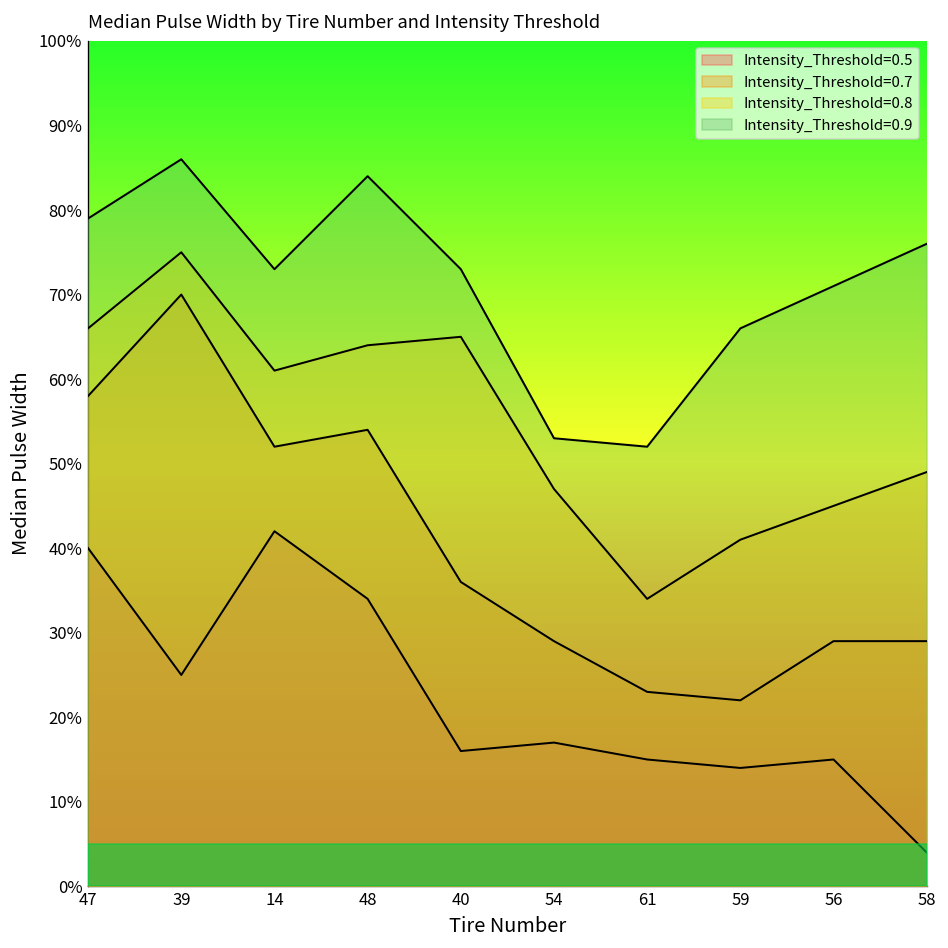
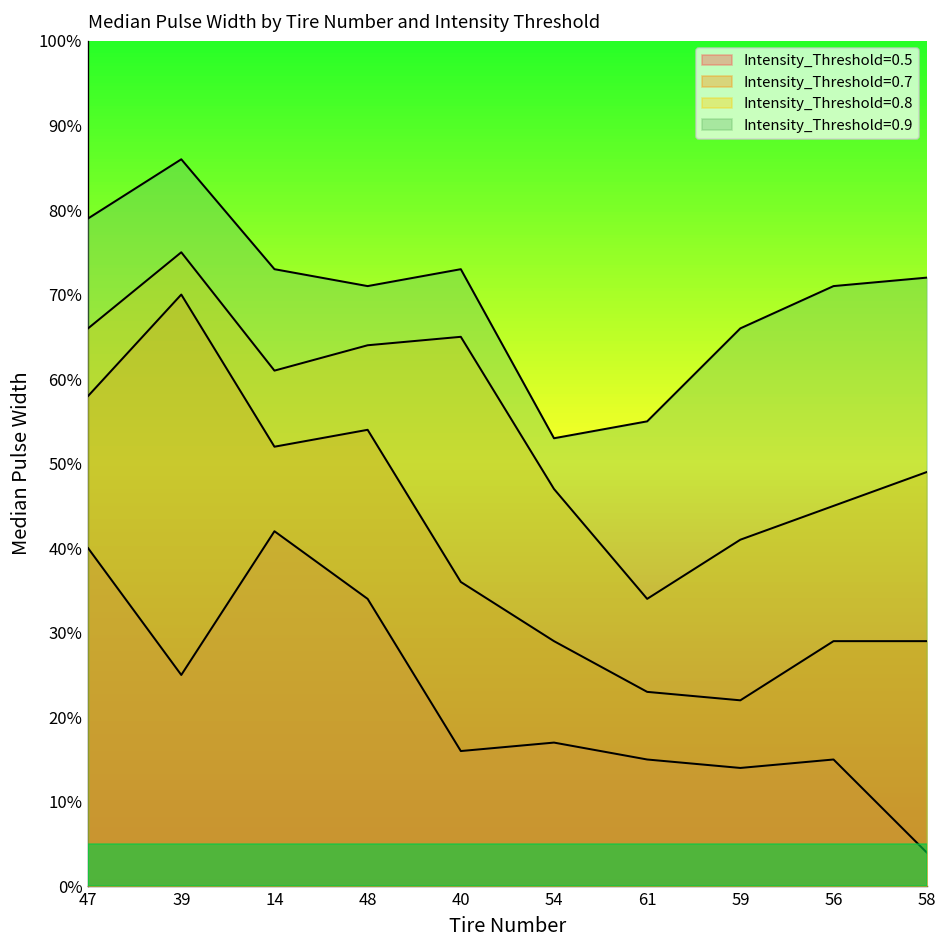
  {
    "Intensity_Threshold=0.9": {
      "47": "79%",
      "39": "86%",
      "14": "73%",
-     "48": "84%",
+     "48": "71%",
      "40": "73%",
      "54": "53%",
-     "61": "52%",
+     "61": "55%",
      "59": "66%",
      "56": "71%",
-     "58": "76%"
+     "58": "72%"
    }
  }
